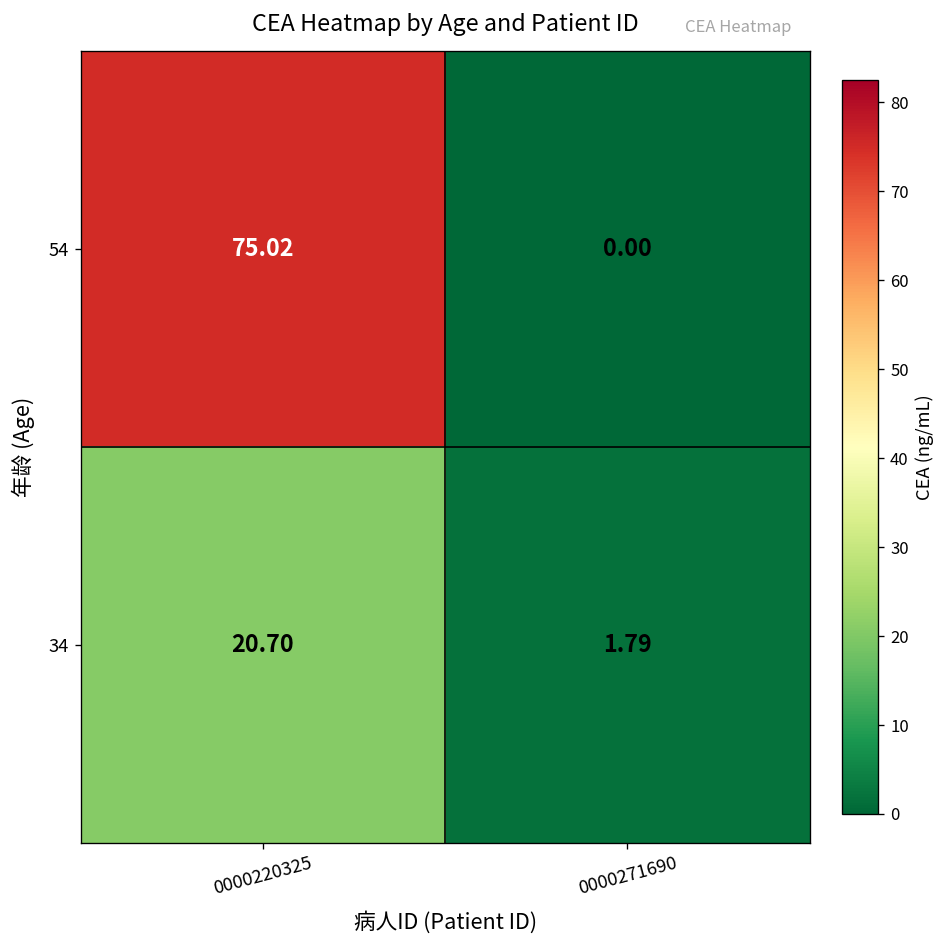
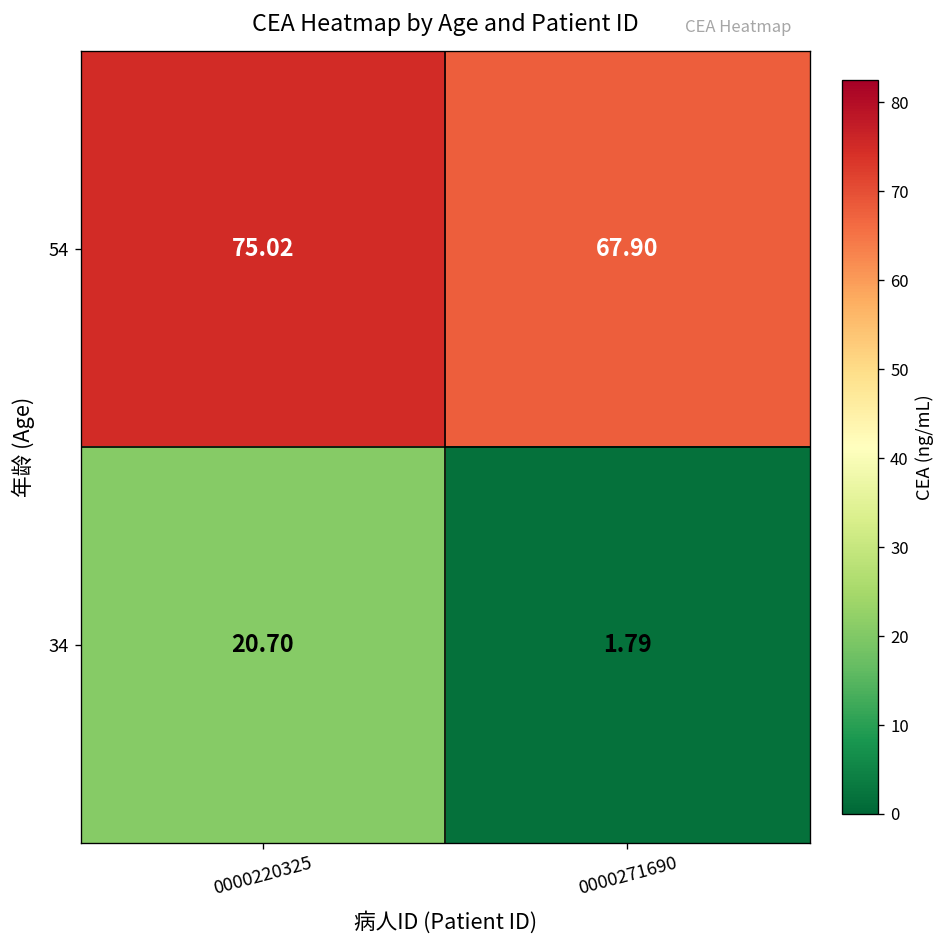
  {
    "54": {
      "0000220325": 75.02,
-     "0000271690": 0.00
+     "0000271690": 67.90
    },
    "34": {
      "0000220325": 20.70,
      "0000271690": 1.79
    }
  }
